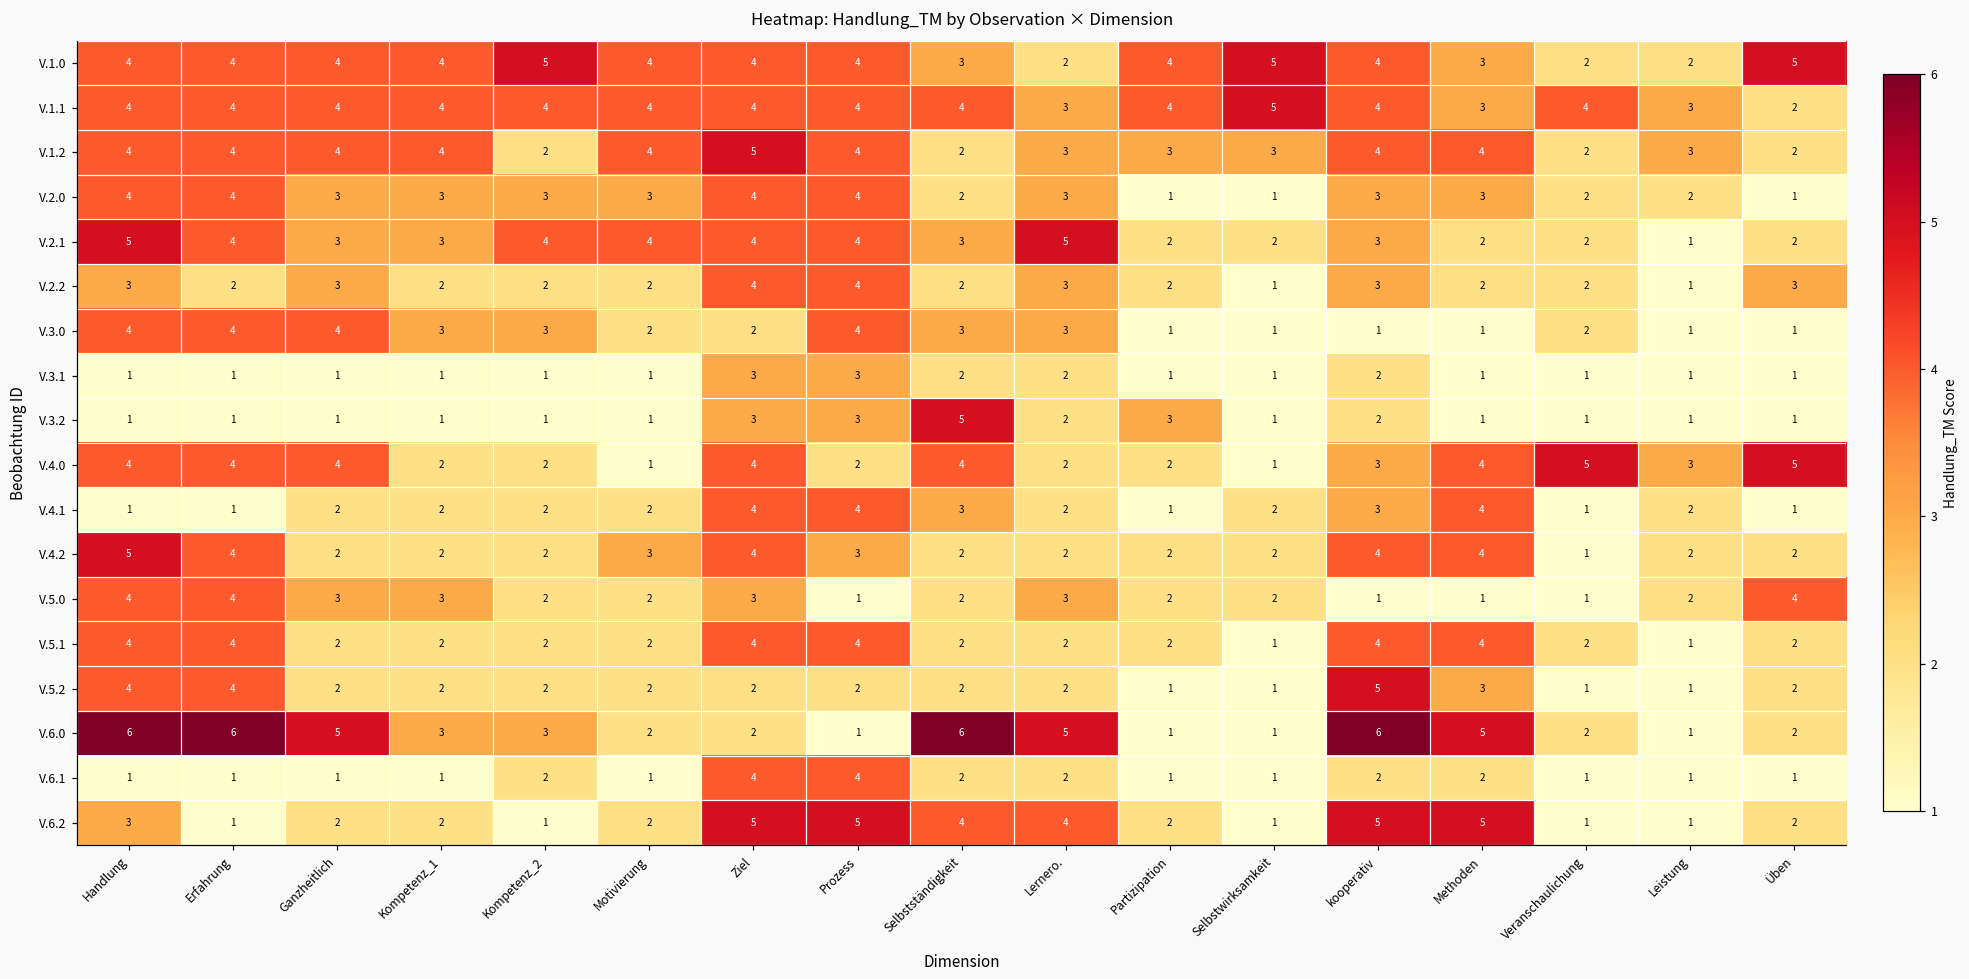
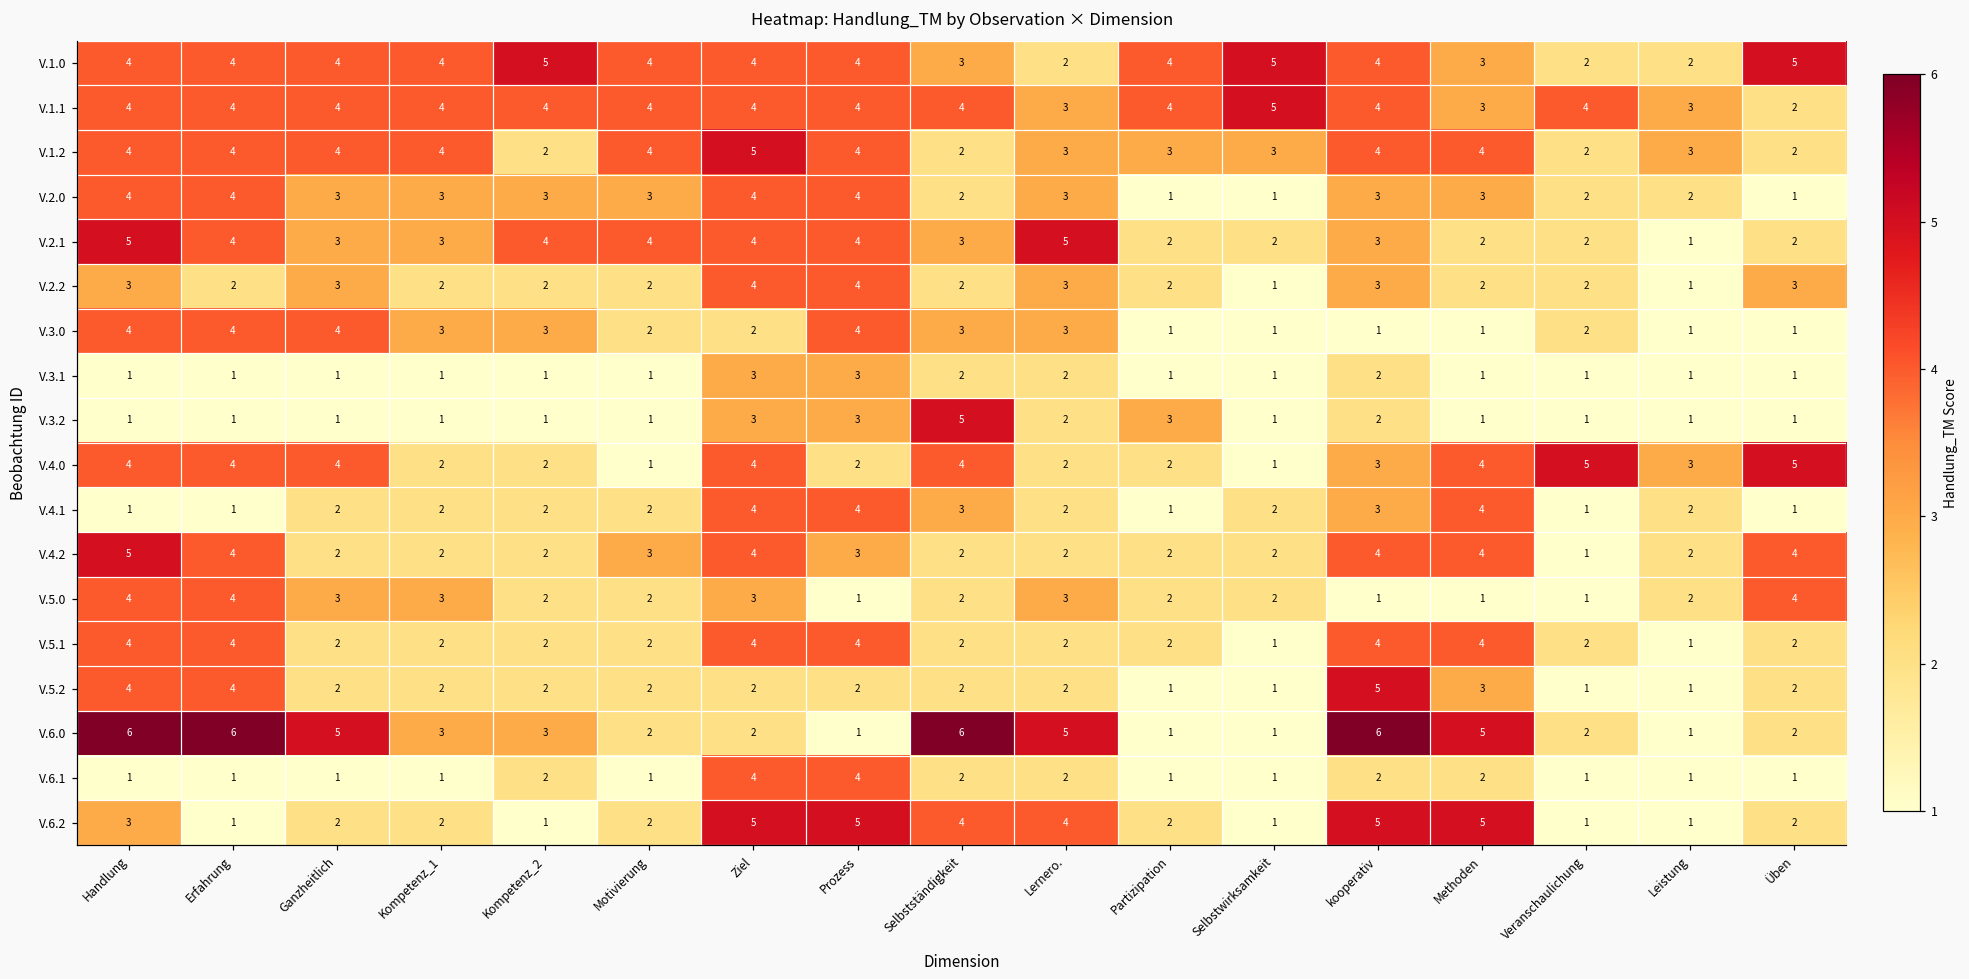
  {
    "V.4.2": {
      "Handlung": 5,
      "Erfahrung": 4,
      "Ganzheitlich": 2,
      "Kompetenz_1": 2,
      "Kompetenz_2": 2,
      "Motivierung": 3,
      "Ziel": 4,
      "Prozess": 3,
      "Selbstständigkeit": 2,
      "Lernero.": 2,
      "Partizipation": 2,
      "Selbstwirksamkeit": 2,
      "kooperativ": 4,
      "Methoden": 4,
      "Veranschaulichung": 1,
      "Leistung": 2,
-     "Üben": 2
+     "Üben": 4
    }
  }
